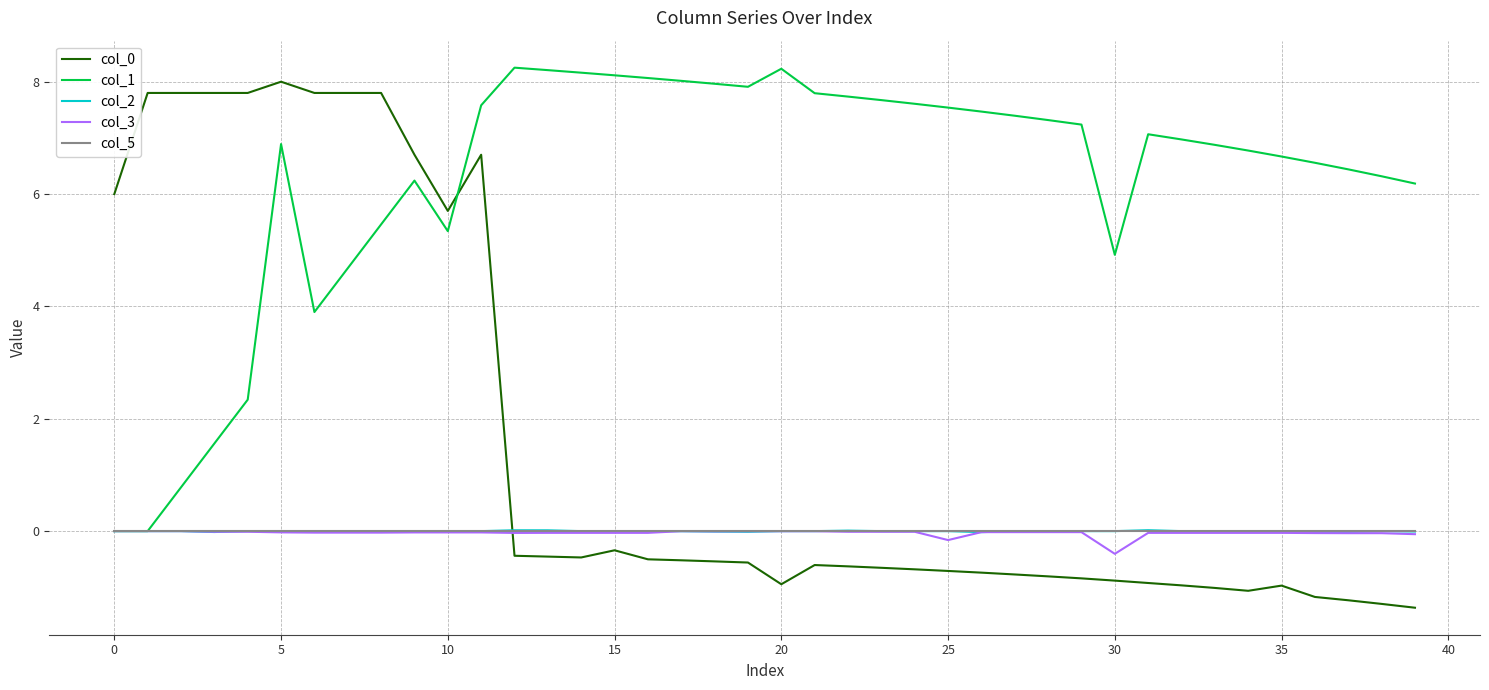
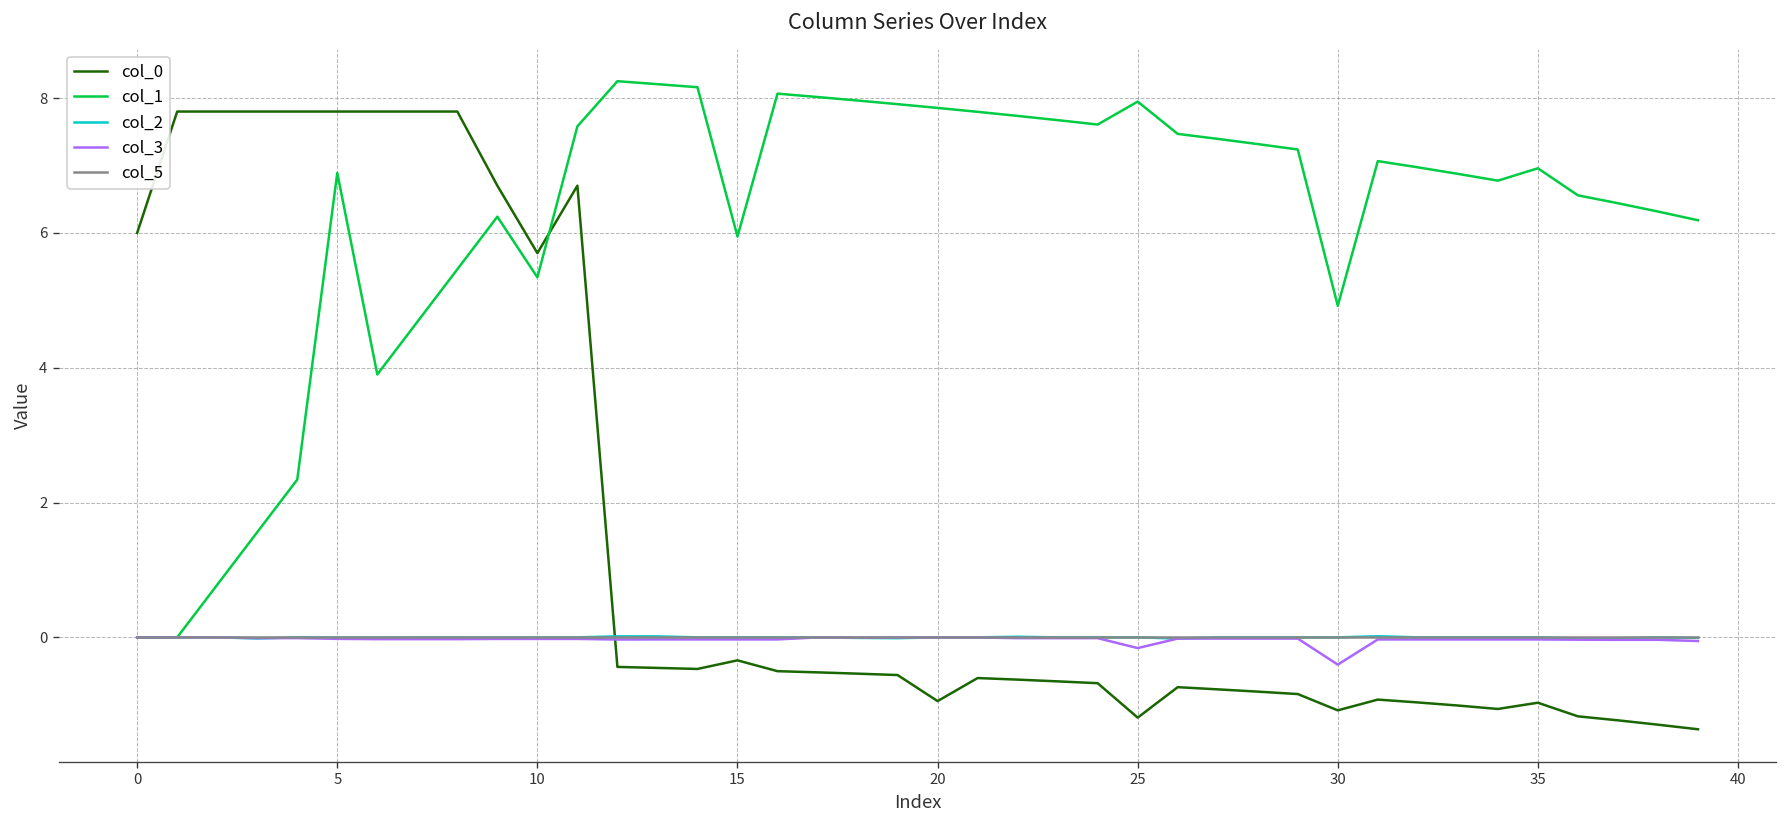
  {
    "col_0": {
      "0": 6.0,
-     "5": 8.0,
+     "5": 7.8,
      "10": 5.7,
      "15": -0.3,
      "20": -0.9,
-     "25": -0.7,
-     "30": -0.9,
+     "25": -1.2,
+     "30": -1.1,
      "35": -1.0
    },
    "col_1": {
      "5": 6.9,
      "10": 5.3,
-     "15": 8.1,
-     "20": 8.2,
-     "25": 7.5,
+     "15": 5.9,
+     "20": 7.9,
+     "25": 7.9,
      "30": 4.9,
-     "35": 6.7
+     "35": 7.0
    },
    "col_3": {
      "25": -0.2,
      "30": -0.4
    }
  }
